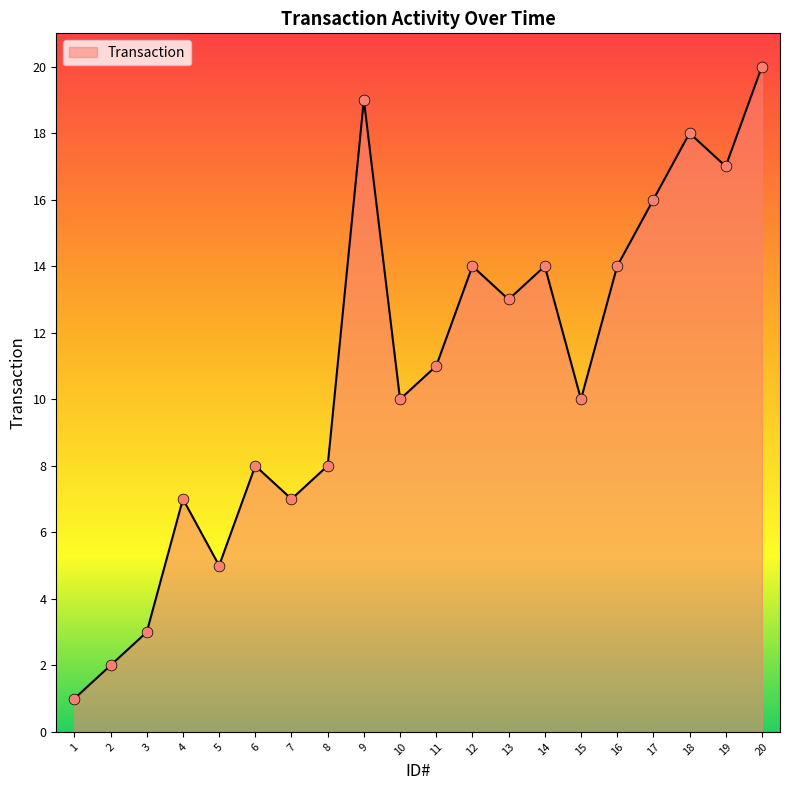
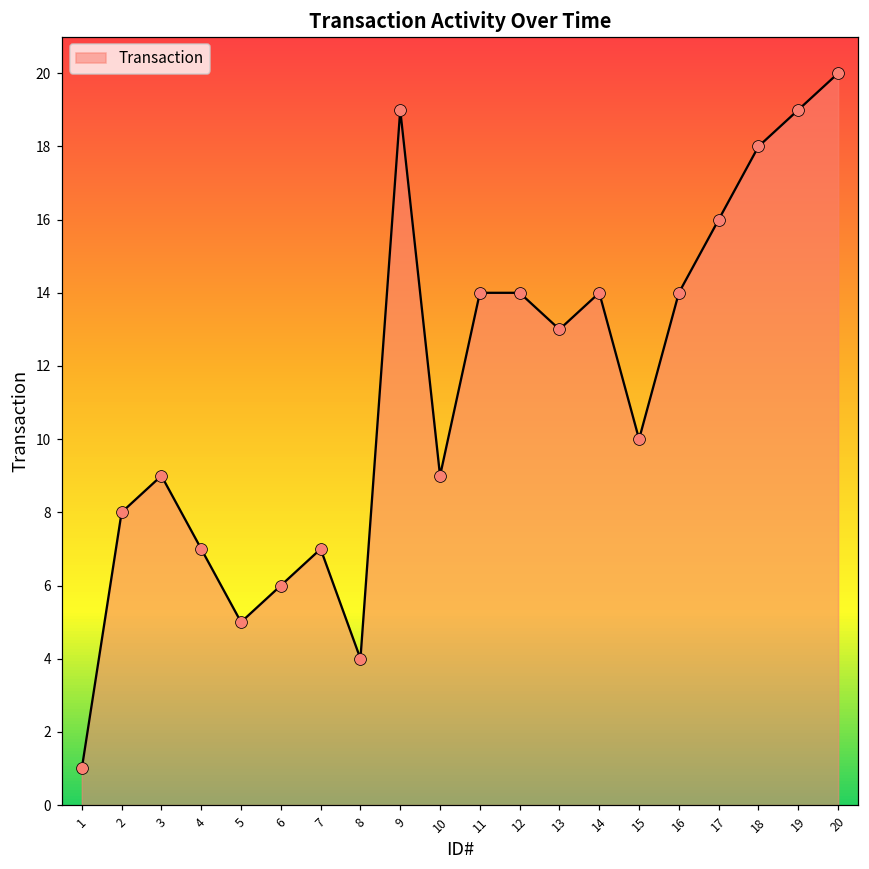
  {
    "1": 1,
-   "2": 2,
-   "3": 3,
+   "2": 8,
+   "3": 9,
    "4": 7,
    "5": 5,
-   "6": 8,
+   "6": 6,
    "7": 7,
-   "8": 8,
+   "8": 4,
    "9": 19,
-   "10": 10,
-   "11": 11,
+   "10": 9,
+   "11": 14,
    "12": 14,
    "13": 13,
    "14": 14,
    "15": 10,
    "16": 14,
    "17": 16,
    "18": 18,
-   "19": 17,
+   "19": 19,
    "20": 20
  }
